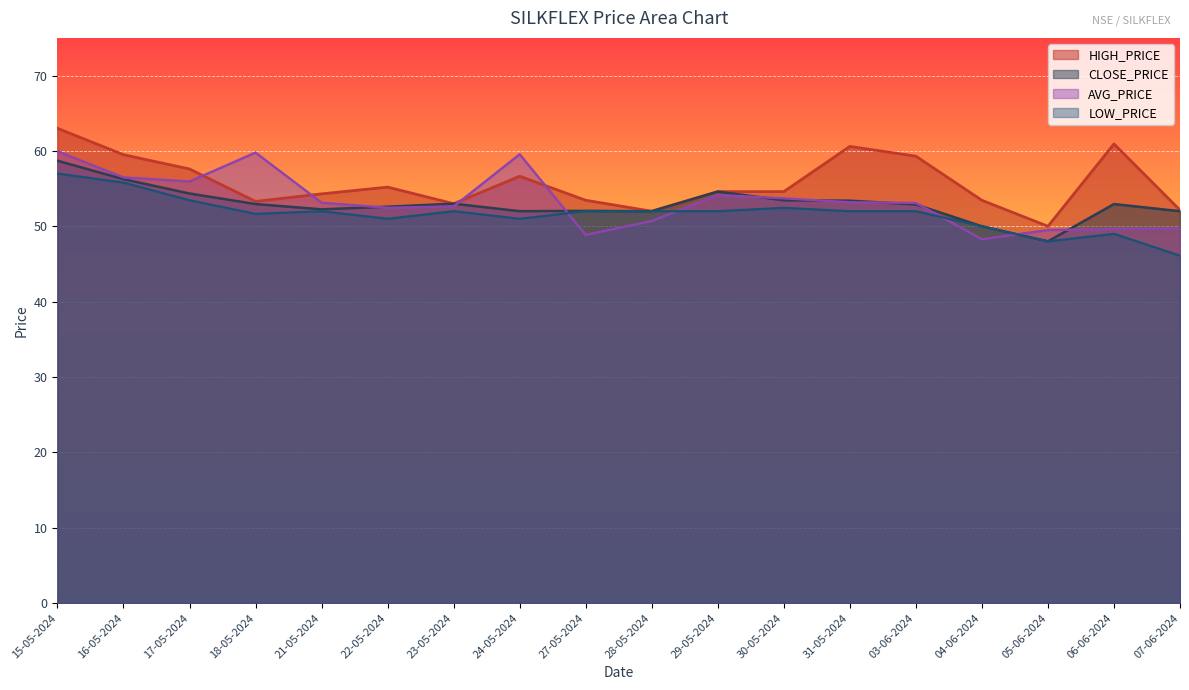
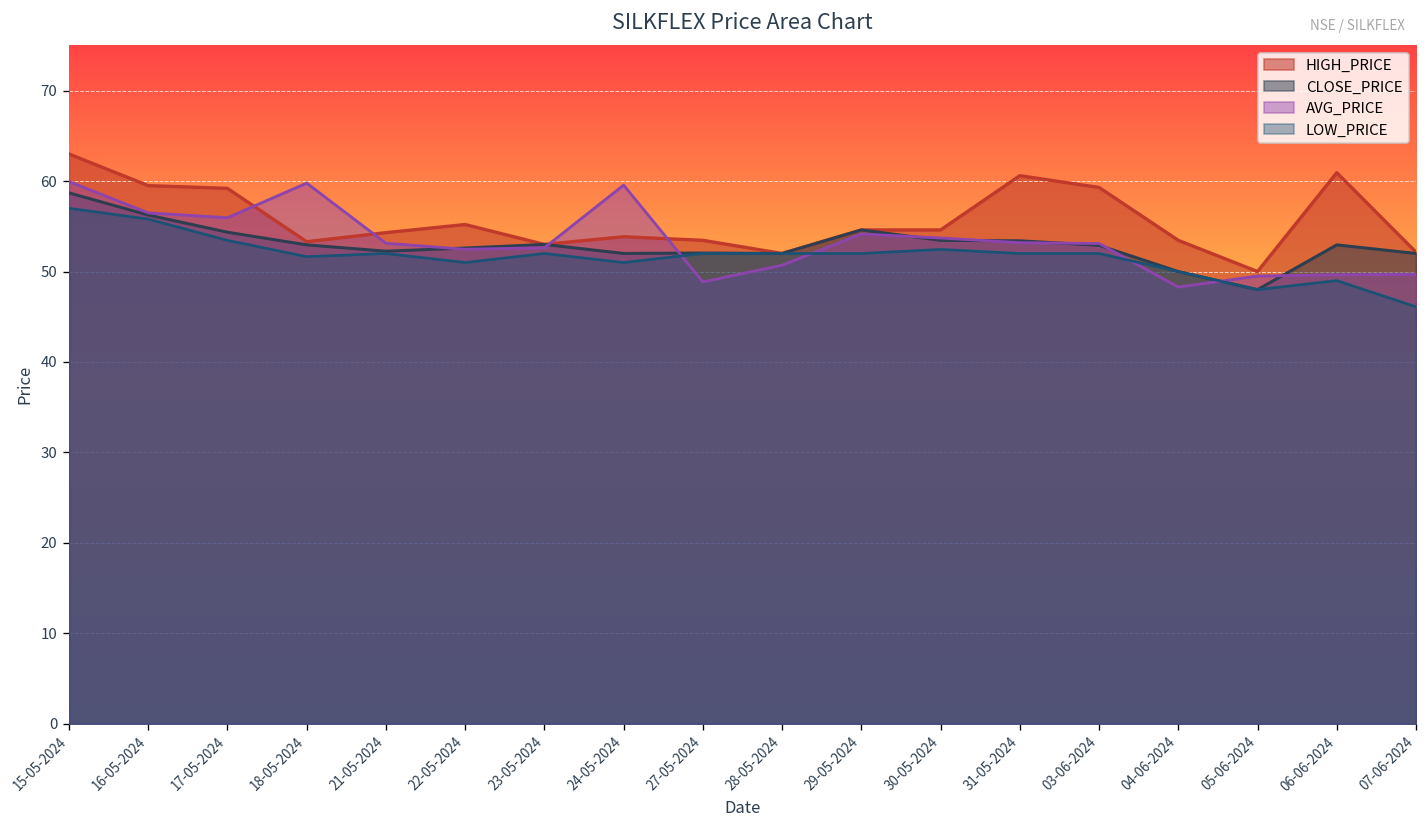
  {
    "HIGH_PRICE": {
      "15-05-2024": 63,
      "16-05-2024": 60,
-     "17-05-2024": 58,
+     "17-05-2024": 59,
      "18-05-2024": 53,
      "21-05-2024": 54,
      "22-05-2024": 55,
-     "24-05-2024": 57,
+     "24-05-2024": 54,
      "27-05-2024": 53,
      "30-05-2024": 55,
      "31-05-2024": 61,
      "03-06-2024": 59,
      "04-06-2024": 53,
      "05-06-2024": 50,
      "06-06-2024": 61
    },
    "AVG_PRICE": {
      "15-05-2024": 60,
      "17-05-2024": 56,
      "18-05-2024": 60,
      "21-05-2024": 53,
      "23-05-2024": 53,
      "24-05-2024": 60,
      "27-05-2024": 49,
      "28-05-2024": 51,
      "29-05-2024": 54,
      "04-06-2024": 48,
      "05-06-2024": 50,
      "06-06-2024": 50,
      "07-06-2024": 50
    }
  }
